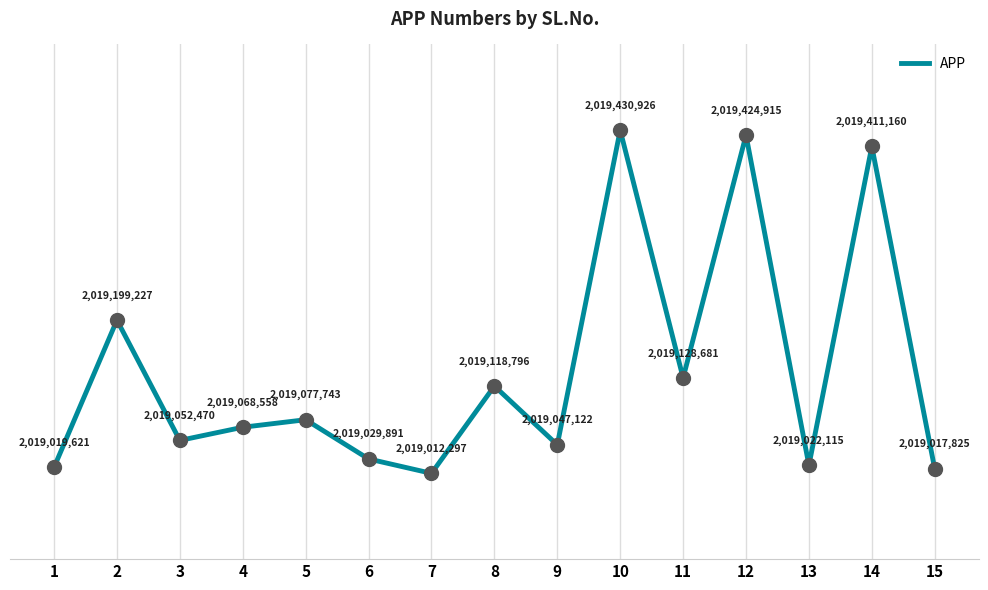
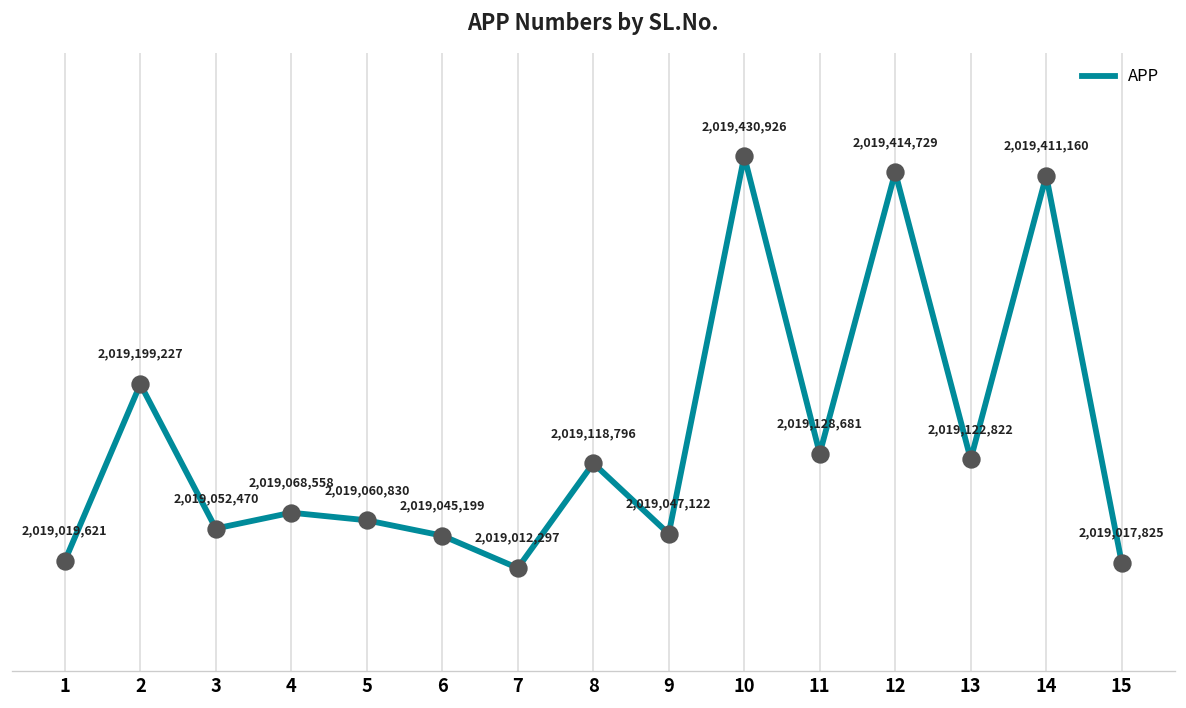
  {
    "1": "2,019,019,621",
    "2": "2,019,199,227",
    "3": "2,019,052,470",
    "4": "2,019,068,558",
-   "5": "2,019,077,743",
-   "6": "2,019,029,891",
+   "5": "2,019,060,830",
+   "6": "2,019,045,199",
    "7": "2,019,012,297",
    "8": "2,019,118,796",
    "9": "2,019,047,122",
    "10": "2,019,430,926",
    "11": "2,019,128,681",
-   "12": "2,019,424,915",
-   "13": "2,019,022,115",
+   "12": "2,019,414,729",
+   "13": "2,019,122,822",
    "14": "2,019,411,160",
    "15": "2,019,017,825"
  }
